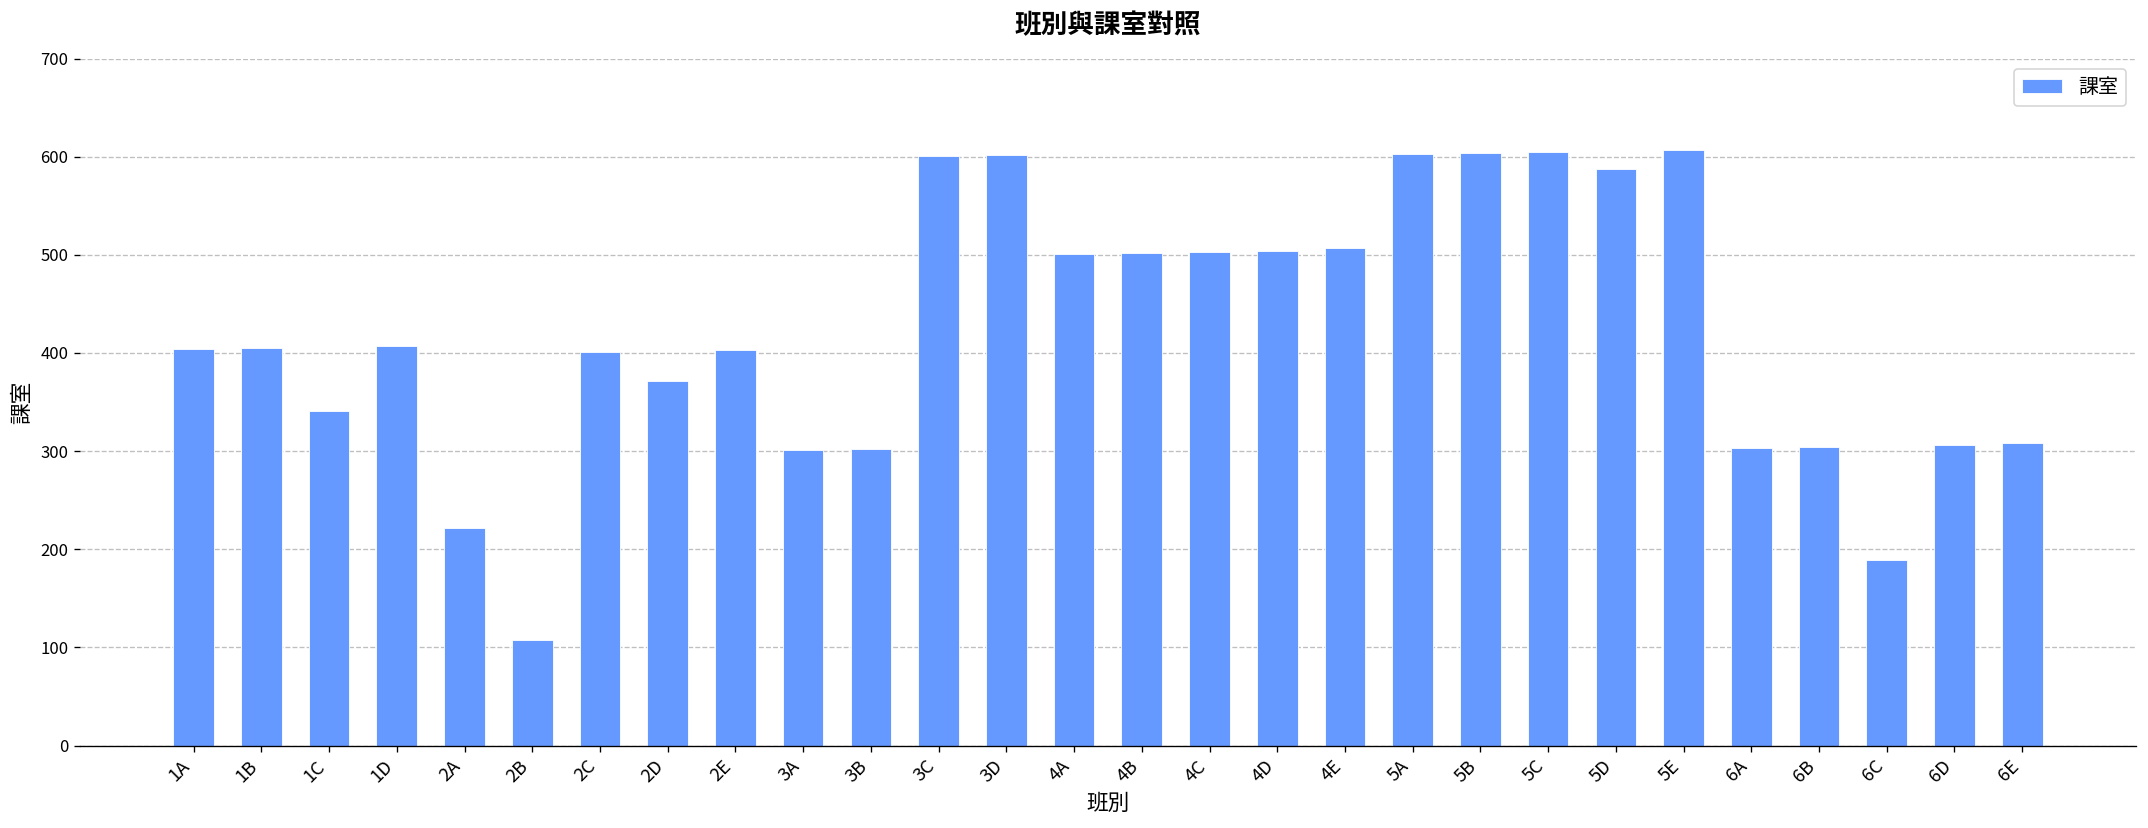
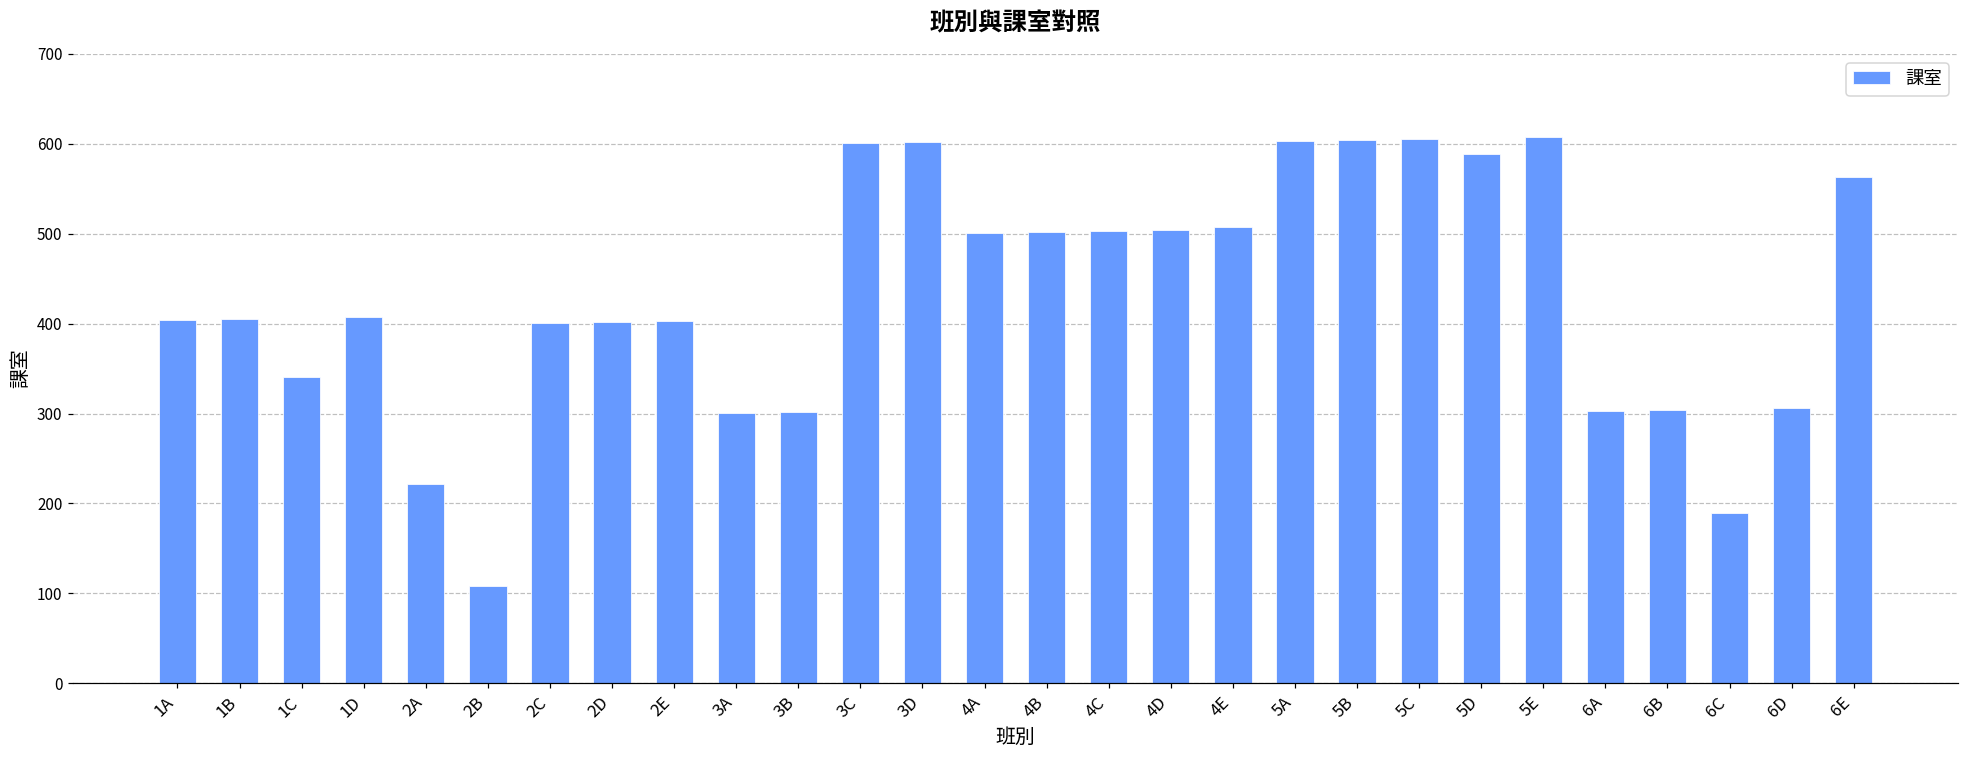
  {
    "1A": 400,
    "1B": 410,
    "1C": 340,
    "1D": 410,
    "2A": 220,
    "2B": 110,
    "2C": 400,
-   "2D": 370,
+   "2D": 400,
    "2E": 400,
    "3A": 300,
    "3B": 300,
    "3C": 600,
    "3D": 600,
    "4A": 500,
    "4B": 500,
    "4C": 500,
    "4D": 500,
    "4E": 510,
    "5A": 600,
    "5B": 600,
    "5C": 610,
    "5D": 590,
    "5E": 610,
    "6A": 300,
    "6B": 300,
    "6C": 190,
    "6D": 310,
-   "6E": 310
+   "6E": 560
  }
